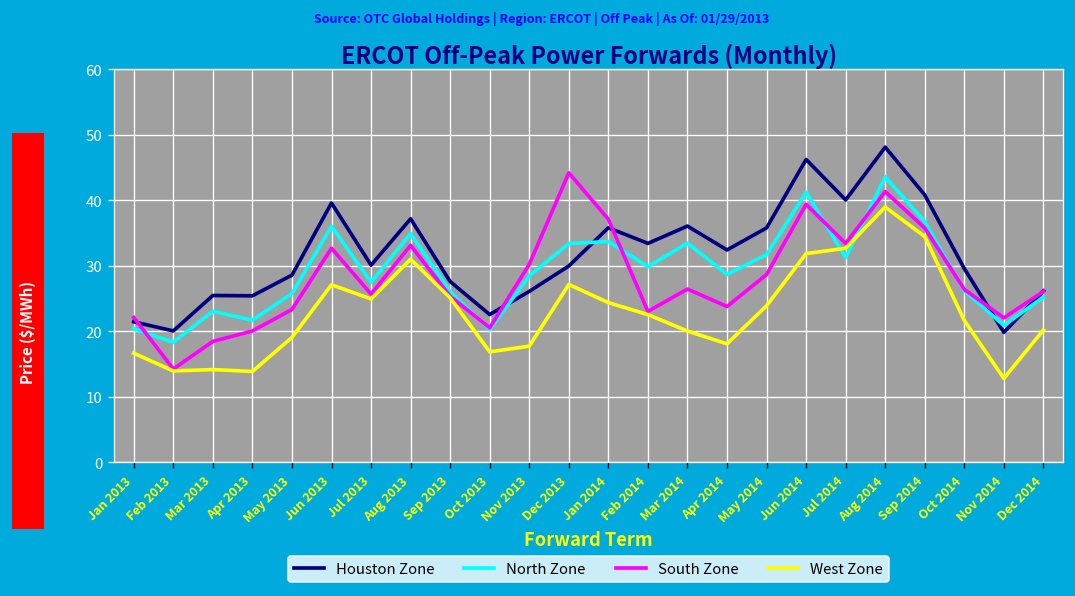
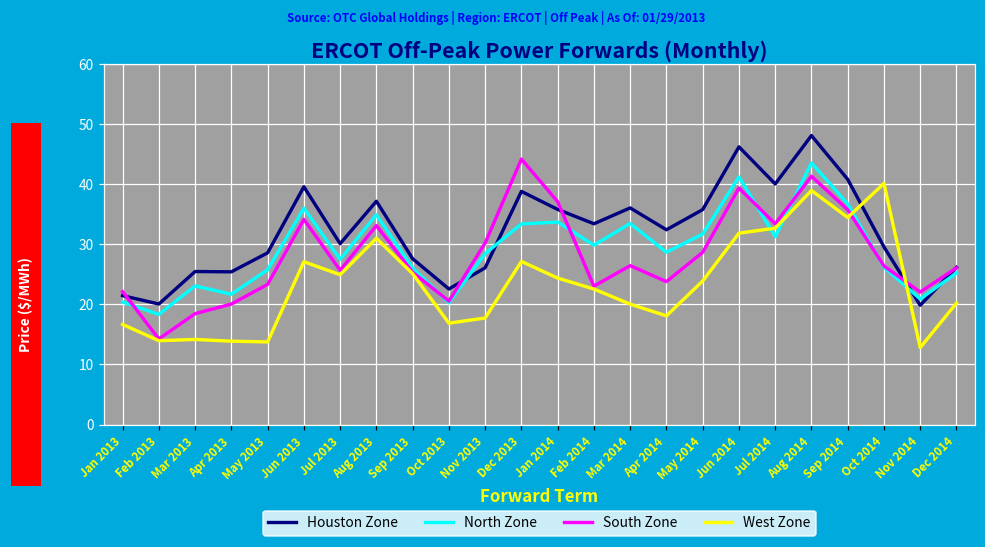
  {
    "Houston Zone": {
      "Jan 2013": 21,
      "Feb 2013": 20,
      "Mar 2013": 25,
      "Apr 2013": 25,
      "May 2013": 29,
      "Jun 2013": 40,
      "Jul 2013": 30,
      "Aug 2013": 37,
      "Sep 2013": 28,
      "Oct 2013": 23,
      "Nov 2013": 26,
-     "Dec 2013": 30,
+     "Dec 2013": 39,
      "Jan 2014": 36,
      "Feb 2014": 33,
      "Mar 2014": 36,
      "Apr 2014": 32,
      "May 2014": 36,
      "Jun 2014": 46,
      "Jul 2014": 40,
      "Aug 2014": 48,
      "Sep 2014": 41,
      "Oct 2014": 30,
      "Nov 2014": 20
    },
    "North Zone": {
      "Jan 2013": 20,
      "Feb 2013": 18,
      "Mar 2013": 23,
      "Apr 2013": 22,
      "May 2013": 26,
      "Jun 2013": 36,
      "Jul 2013": 28,
      "Aug 2013": 35,
      "Sep 2013": 26,
      "Nov 2013": 28,
      "Dec 2013": 33,
      "Jan 2014": 34,
      "Feb 2014": 30,
      "Mar 2014": 33,
      "Apr 2014": 29,
      "May 2014": 32,
      "Jun 2014": 41,
      "Jul 2014": 31,
      "Aug 2014": 44,
      "Sep 2014": 37,
      "Nov 2014": 21,
      "Dec 2014": 25
    },
    "South Zone": {
      "Jan 2013": 22,
      "Mar 2013": 18,
      "Apr 2013": 20,
      "May 2013": 23,
-     "Jun 2013": 33,
+     "Jun 2013": 34,
      "Jul 2013": 26,
      "Aug 2013": 33,
      "Nov 2013": 30,
      "Dec 2013": 44,
      "Jan 2014": 37,
      "Feb 2014": 23,
      "Mar 2014": 26,
      "Apr 2014": 24,
      "May 2014": 29,
      "Jun 2014": 39,
      "Jul 2014": 33,
      "Aug 2014": 41,
      "Sep 2014": 36,
      "Nov 2014": 22
    },
    "West Zone": {
      "Jan 2013": 17,
      "Mar 2013": 14,
      "Apr 2013": 14,
-     "May 2013": 19,
+     "May 2013": 14,
      "Jun 2013": 27,
      "Jul 2013": 25,
      "Aug 2013": 31,
      "Oct 2013": 17,
      "Nov 2013": 18,
      "Dec 2013": 27,
      "Jan 2014": 24,
      "Feb 2014": 23,
      "Mar 2014": 20,
      "Apr 2014": 18,
      "May 2014": 24,
      "Jun 2014": 32,
      "Jul 2014": 33,
      "Aug 2014": 39,
      "Sep 2014": 34,
-     "Oct 2014": 22,
+     "Oct 2014": 40,
      "Nov 2014": 13,
      "Dec 2014": 20
    }
  }
